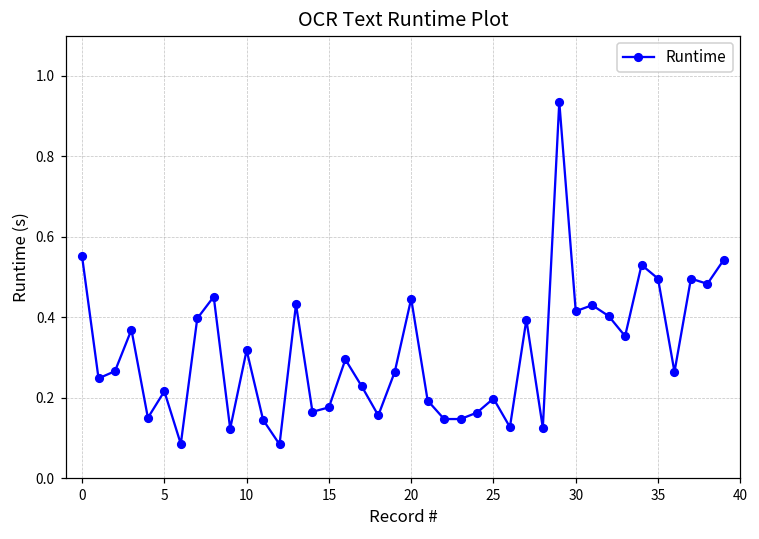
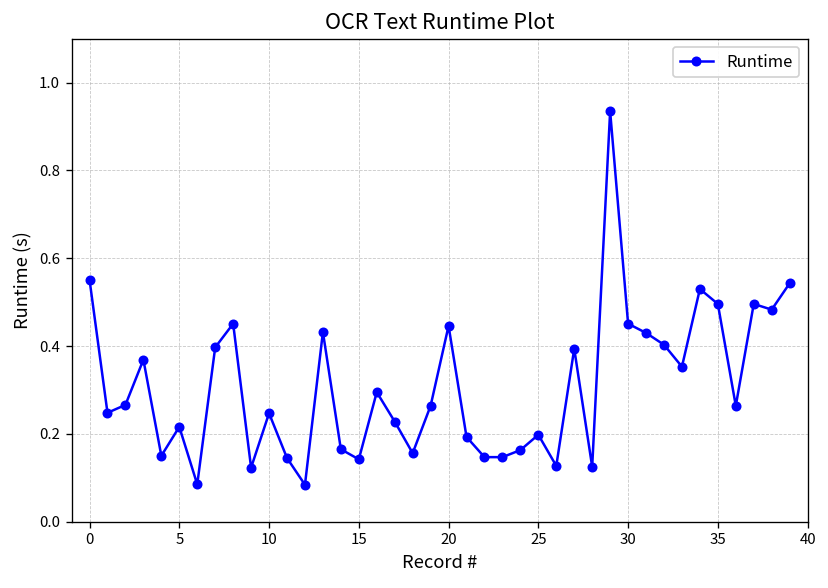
  {
    "0": 0.55,
    "5": 0.22,
-   "10": 0.32,
-   "15": 0.18,
+   "10": 0.25,
+   "15": 0.14,
    "20": 0.45,
    "25": 0.20,
-   "30": 0.42,
+   "30": 0.45,
    "35": 0.50
  }
